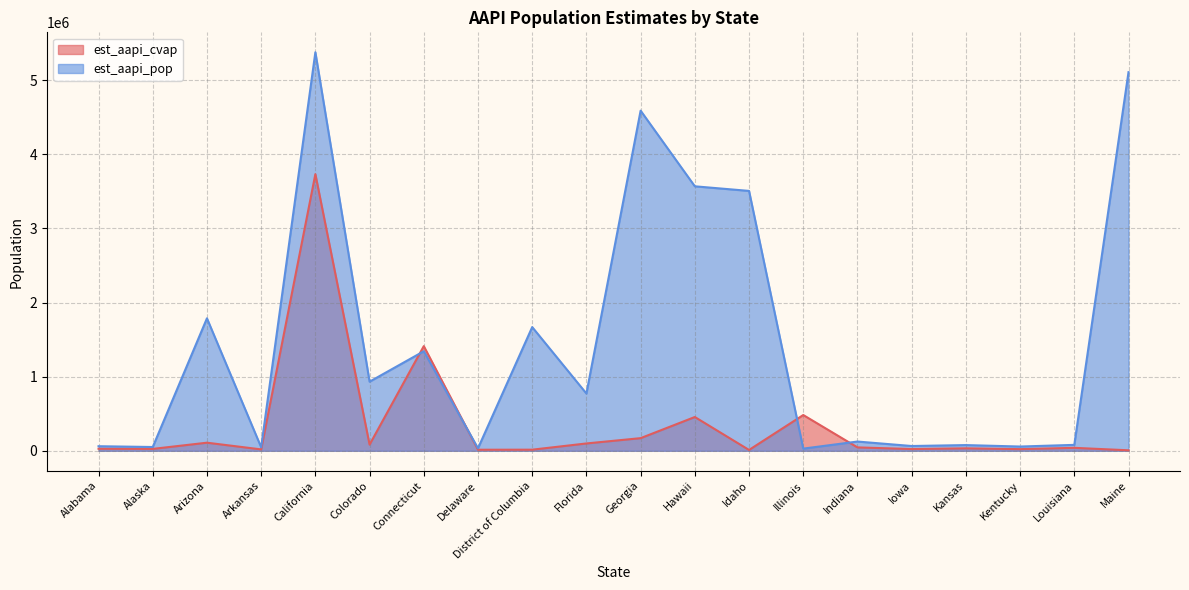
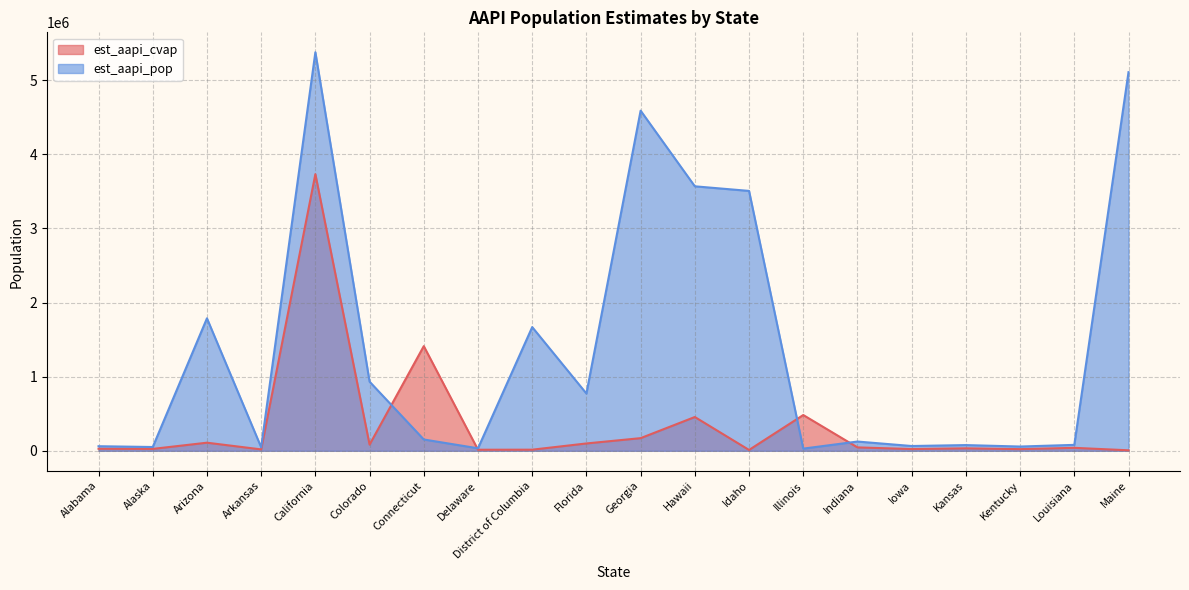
  {
    "est_aapi_cvap": {
      "Alabama": 0,
      "Arizona": 100000,
      "California": 3700000,
      "Colorado": 100000,
      "Connecticut": 1400000,
      "District of Columbia": 0,
      "Florida": 100000,
      "Georgia": 200000,
      "Hawaii": 500000,
      "Idaho": 0,
      "Illinois": 500000,
      "Indiana": 0,
      "Iowa": 0,
      "Kansas": 0,
      "Kentucky": 0,
      "Louisiana": 0,
      "Maine": 0
    },
    "est_aapi_pop": {
      "Alabama": 100000,
      "Arizona": 1800000,
      "California": 5400000,
      "Colorado": 900000,
-     "Connecticut": 1300000,
+     "Connecticut": 200000,
      "District of Columbia": 1700000,
      "Florida": 800000,
      "Georgia": 4600000,
      "Hawaii": 3600000,
      "Idaho": 3500000,
      "Illinois": 0,
      "Indiana": 100000,
      "Iowa": 100000,
      "Kansas": 100000,
      "Kentucky": 100000,
      "Louisiana": 100000,
      "Maine": 5100000
    }
  }
